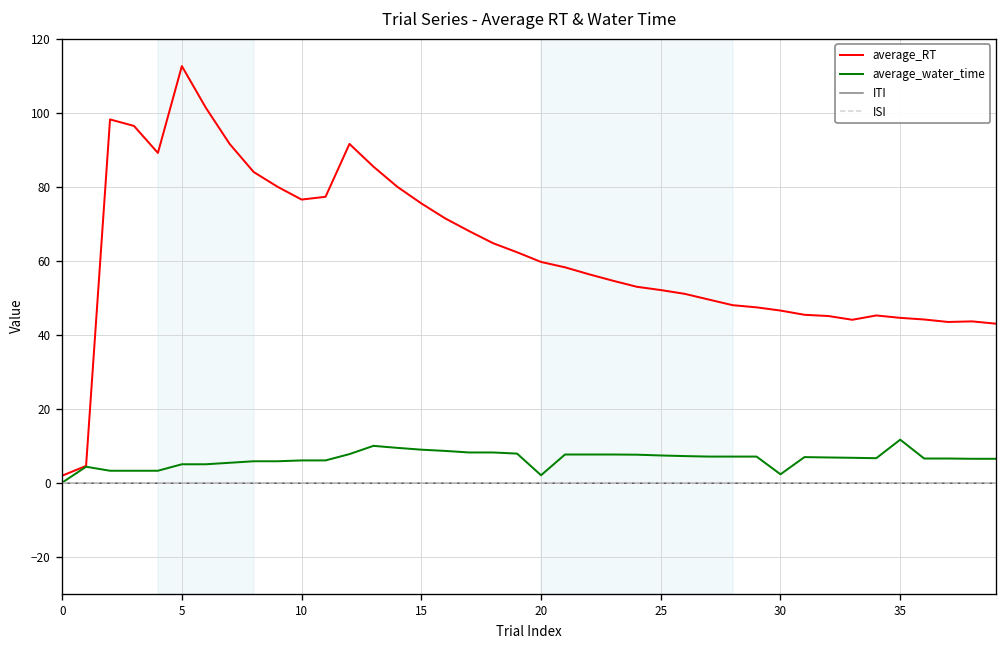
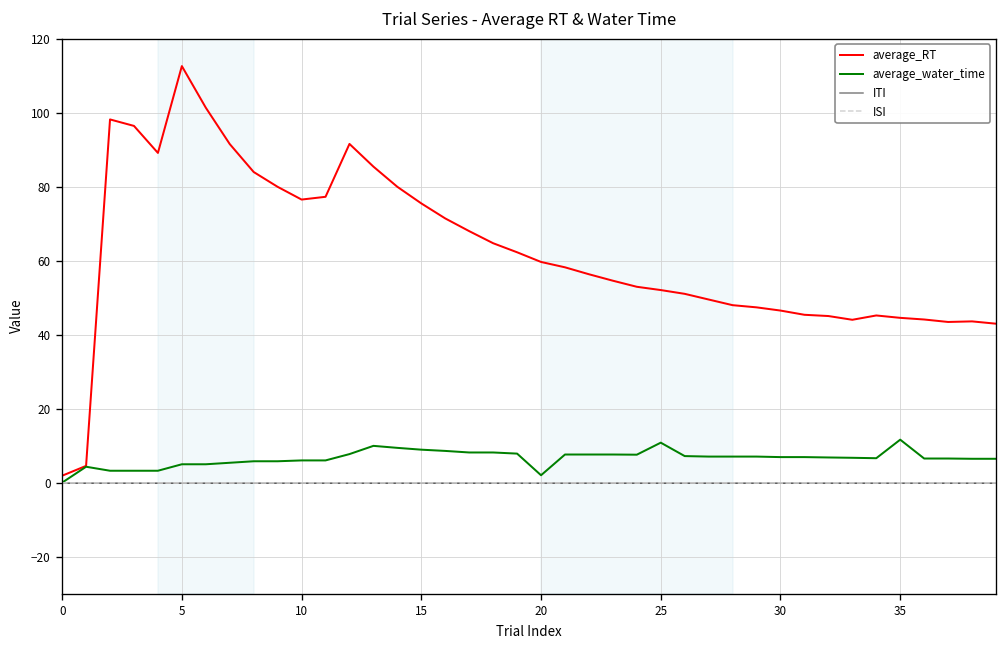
  {
    "average_RT": {
      "0": 2,
      "5": 113,
      "10": 76,
      "15": 75,
      "20": 60,
      "25": 52,
      "30": 46,
      "35": 45
    },
    "average_water_time": {
      "5": 5,
      "10": 6,
      "15": 9,
      "20": 2,
-     "25": 7,
-     "30": 2,
+     "25": 11,
+     "30": 7,
      "35": 12
    },
    "ISI": {
      "5": 0,
      "10": 0,
      "15": 0,
      "20": 0,
      "25": 0,
      "30": 0,
      "35": 0
    }
  }
